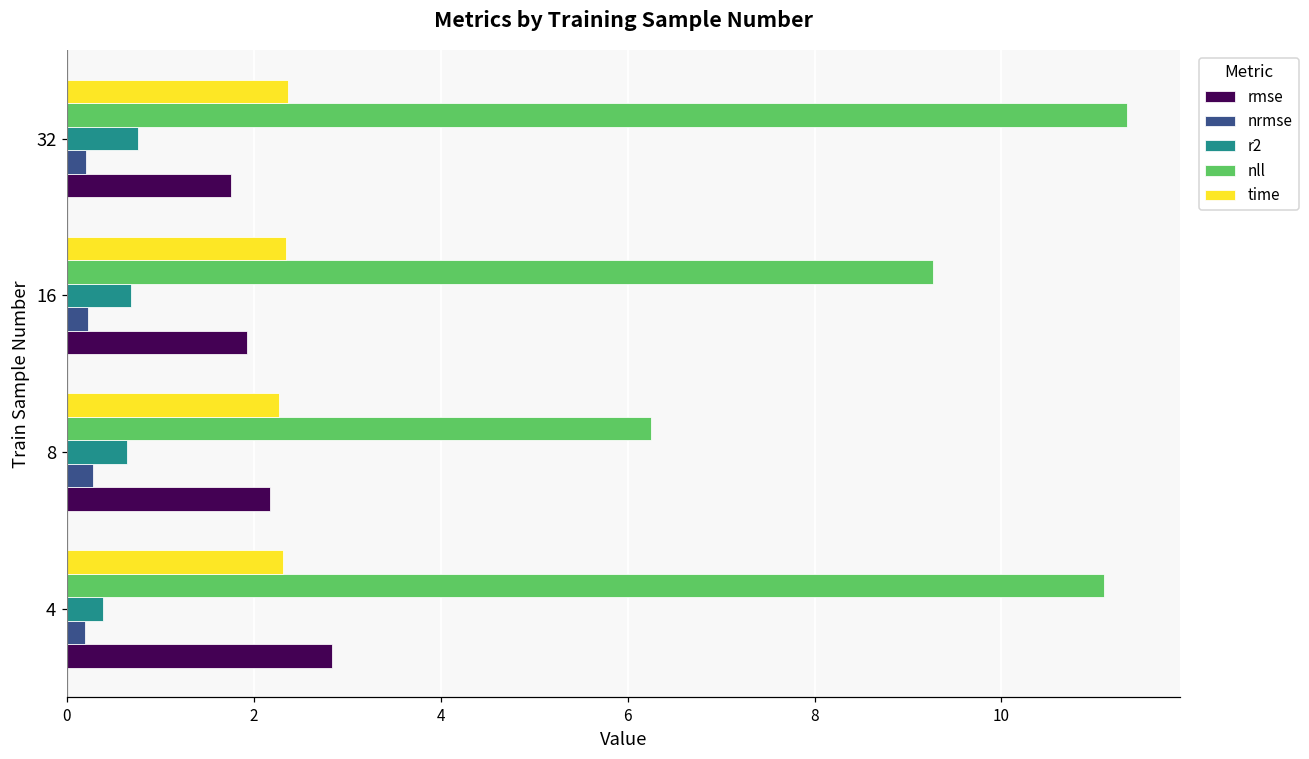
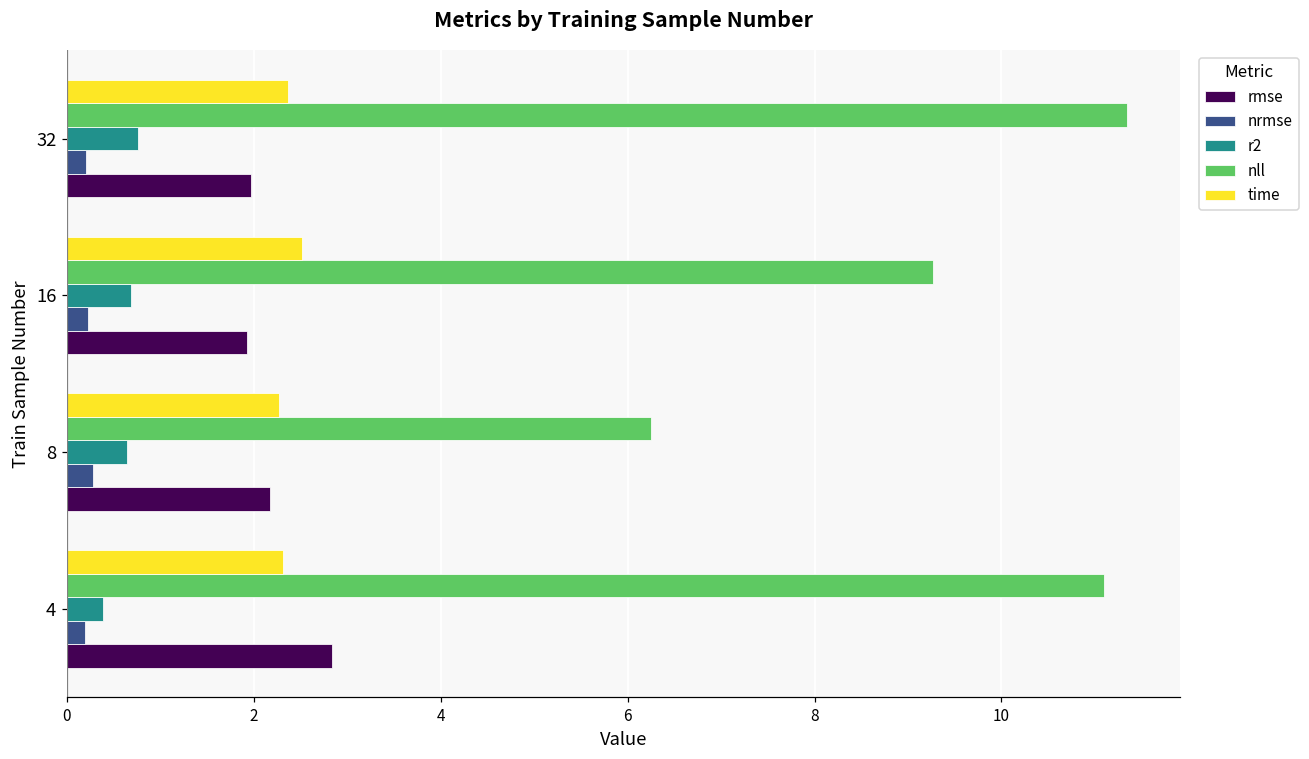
  {
    "rmse": {
-     "32": 1.8,
+     "32": 2.0,
      "16": 1.9,
      "8": 2.2,
      "4": 2.8
    },
    "nrmse": {
      "32": 0.2,
      "16": 0.2,
      "8": 0.3,
      "4": 0.2
    },
    "r2": {
      "32": 0.8,
      "16": 0.7,
      "8": 0.6,
      "4": 0.4
    },
    "nll": {
      "32": 11.3,
      "16": 9.3,
      "8": 6.3,
      "4": 11.1
    },
    "time": {
      "32": 2.4,
-     "16": 2.3,
+     "16": 2.5,
      "8": 2.3,
      "4": 2.3
    }
  }
